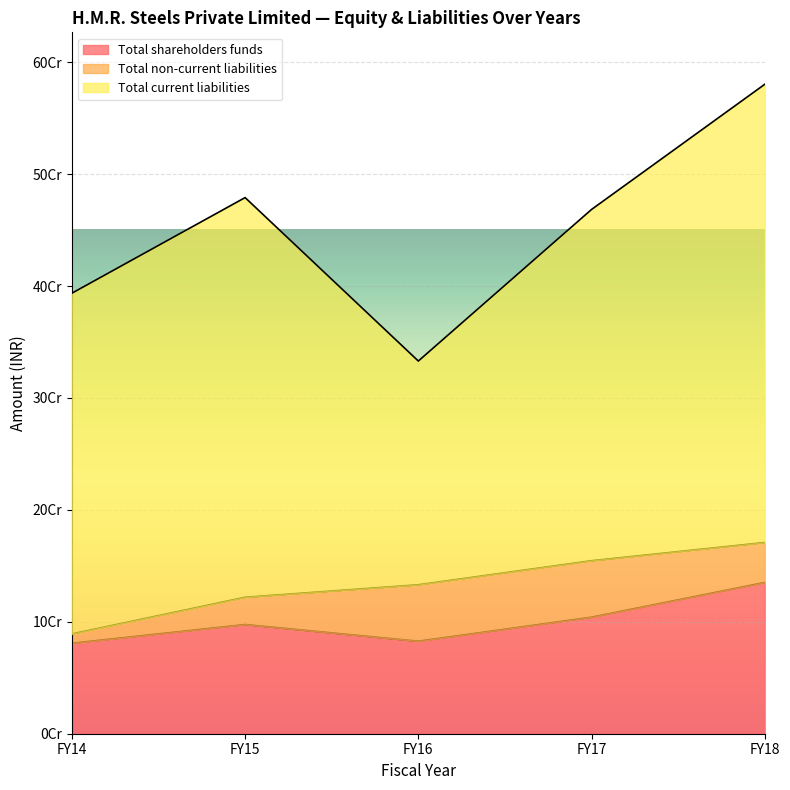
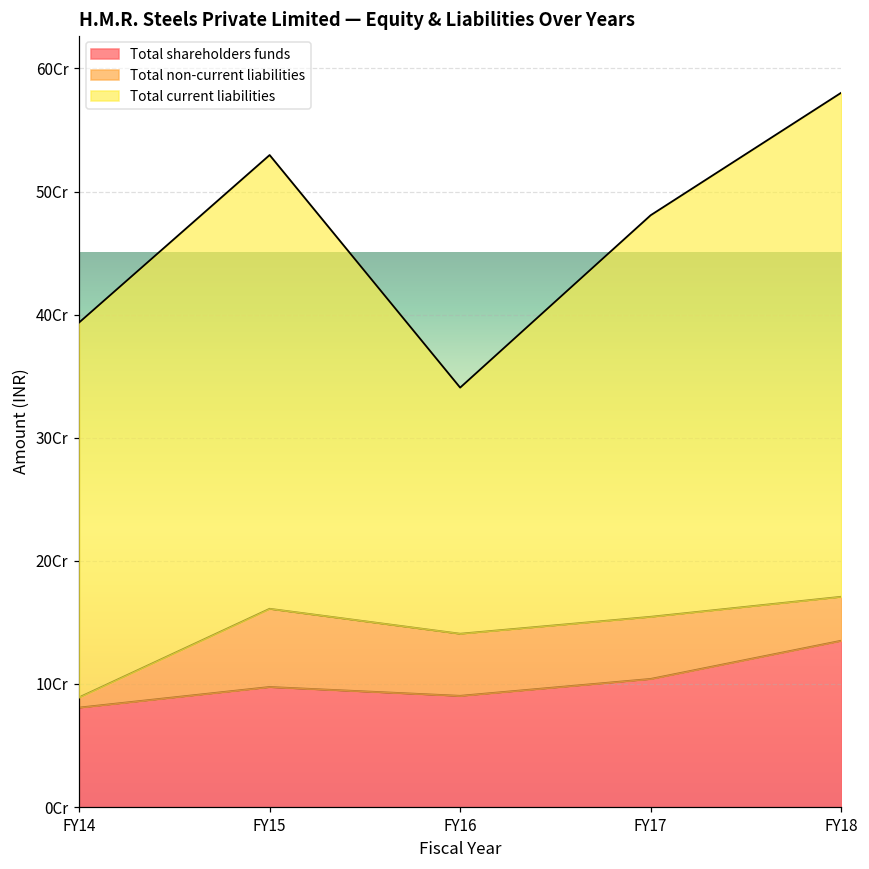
  {
    "Total shareholders funds": {
      "FY14": "8.1Cr",
      "FY15": "9.8Cr",
-     "FY16": "8.3Cr",
+     "FY16": "9.0Cr",
      "FY17": "10.4Cr",
      "FY18": "13.5Cr"
    },
    "Total non-current liabilities": {
      "FY14": "0.8Cr",
-     "FY15": "2.4Cr",
+     "FY15": "6.4Cr",
      "FY16": "5.0Cr",
      "FY17": "5.0Cr",
      "FY18": "3.6Cr"
    },
    "Total current liabilities": {
      "FY14": "30.4Cr",
-     "FY15": "35.7Cr",
+     "FY15": "36.9Cr",
      "FY16": "20.0Cr",
-     "FY17": "31.4Cr",
+     "FY17": "32.6Cr",
      "FY18": "40.9Cr"
    }
  }
